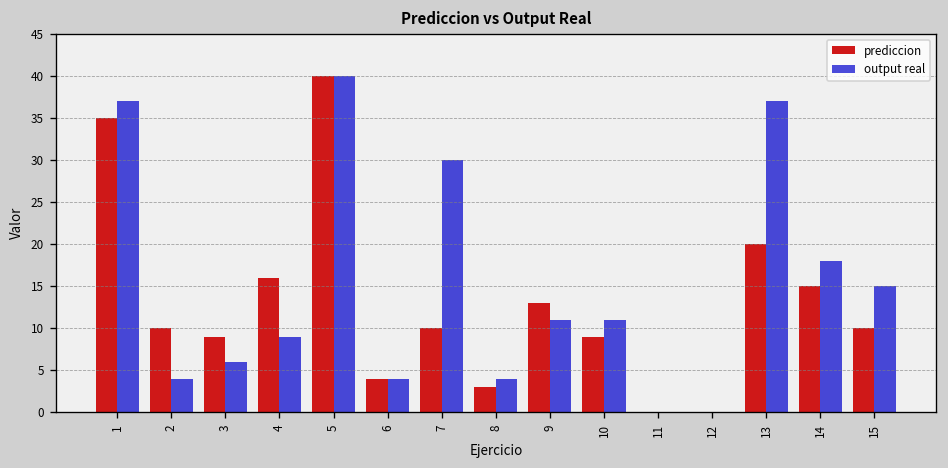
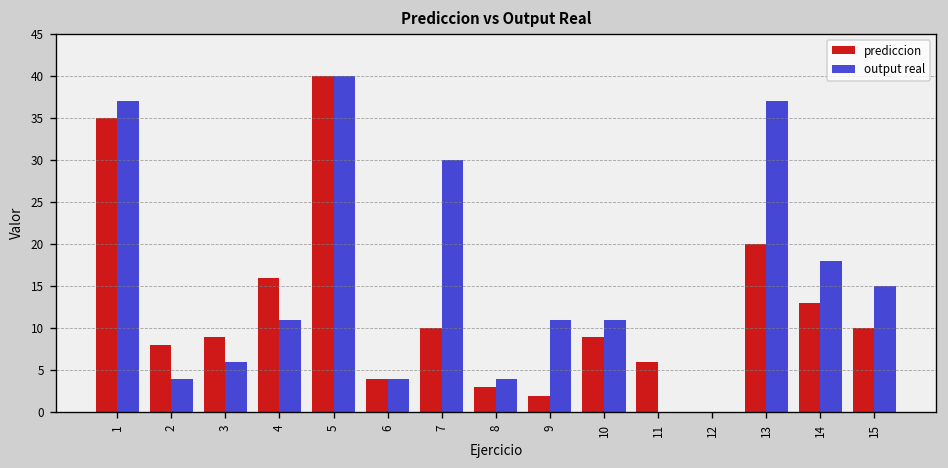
  {
    "prediccion": {
      "1": 35,
-     "2": 10,
+     "2": 8,
      "3": 9,
      "4": 16,
      "5": 40,
      "6": 4,
      "7": 10,
      "8": 3,
-     "9": 13,
+     "9": 2,
      "10": 9,
-     "11": 0,
+     "11": 6,
      "12": 0,
      "13": 20,
-     "14": 15,
+     "14": 13,
      "15": 10
    },
    "output real": {
      "1": 37,
      "2": 4,
      "3": 6,
-     "4": 9,
+     "4": 11,
      "5": 40,
      "6": 4,
      "7": 30,
      "8": 4,
      "9": 11,
      "10": 11,
      "11": 0,
      "12": 0,
      "13": 37,
      "14": 18,
      "15": 15
    }
  }
